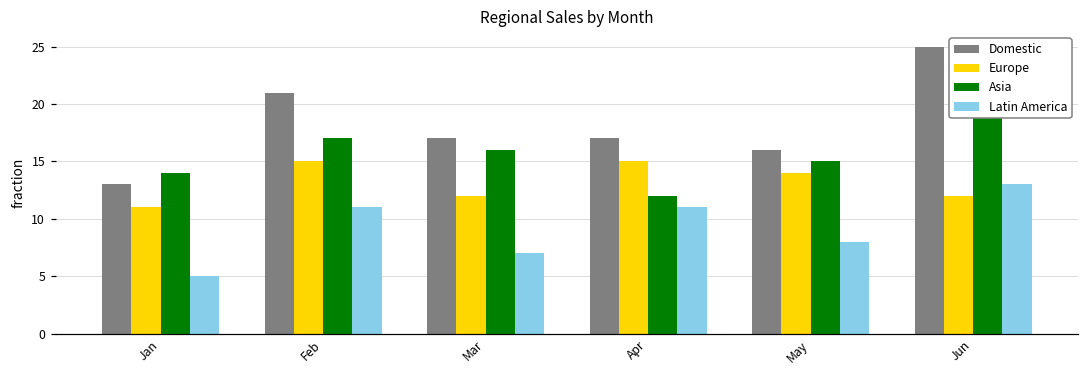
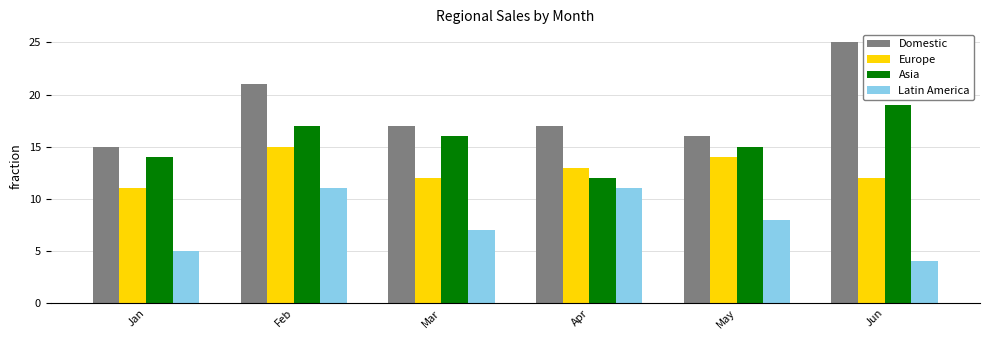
  {
    "Domestic": {
-     "Jan": 13,
+     "Jan": 15,
      "Feb": 21,
      "Mar": 17,
      "Apr": 17,
      "May": 16,
      "Jun": 25
    },
    "Europe": {
      "Jan": 11,
      "Feb": 15,
      "Mar": 12,
-     "Apr": 15,
+     "Apr": 13,
      "May": 14,
      "Jun": 12
    },
    "Asia": {
      "Jan": 14,
      "Feb": 17,
      "Mar": 16,
      "Apr": 12,
      "May": 15,
      "Jun": 19
    },
    "Latin America": {
      "Jan": 5,
      "Feb": 11,
      "Mar": 7,
      "Apr": 11,
      "May": 8,
-     "Jun": 13
+     "Jun": 4
    }
  }
